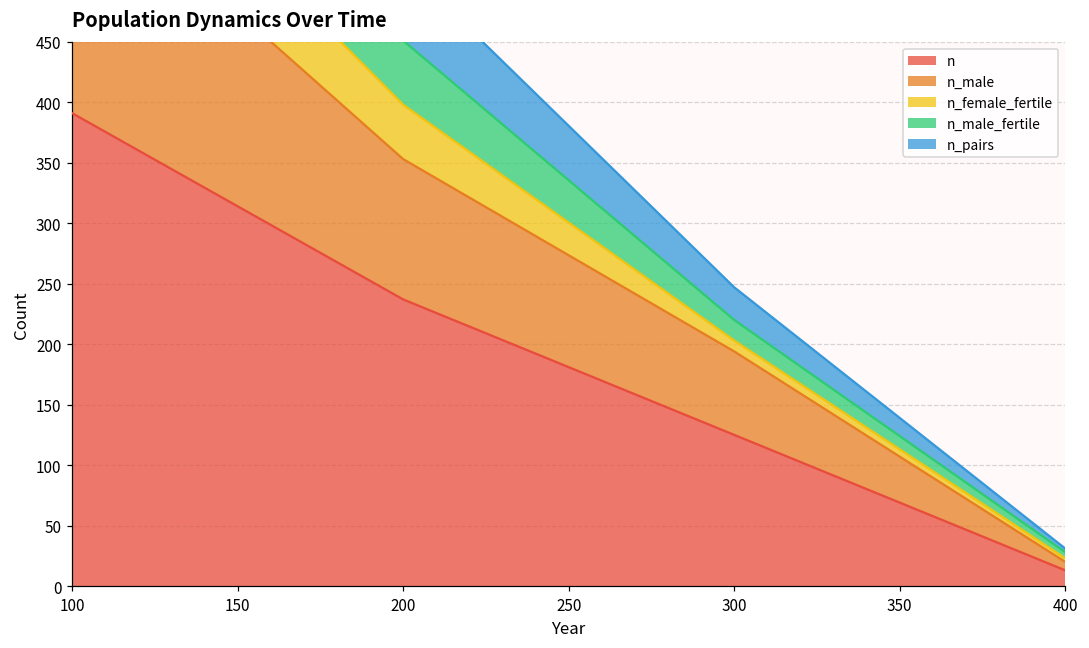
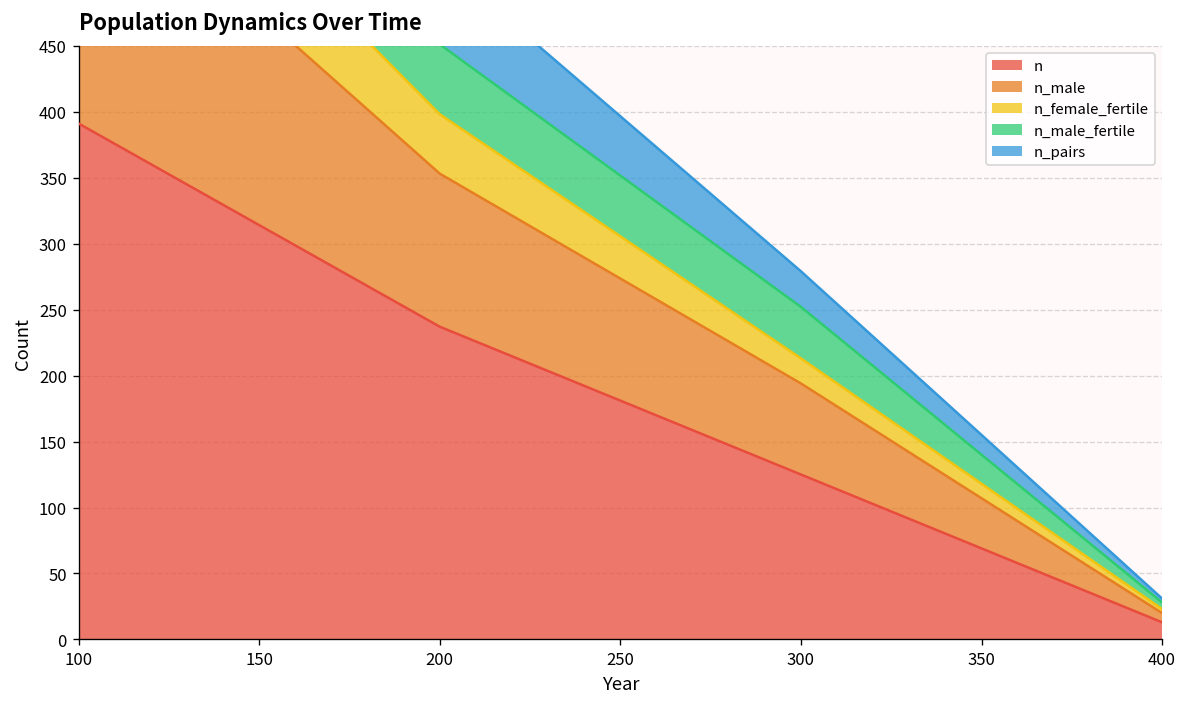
  {
    "n_female_fertile": {
      "200": 45,
-     "300": 9,
+     "300": 19,
      "400": 3
    },
    "n_male_fertile": {
      "200": 53,
-     "300": 17,
+     "300": 39,
      "400": 5
    },
    "n_pairs": {
      "300": 27,
      "400": 3
    }
  }
